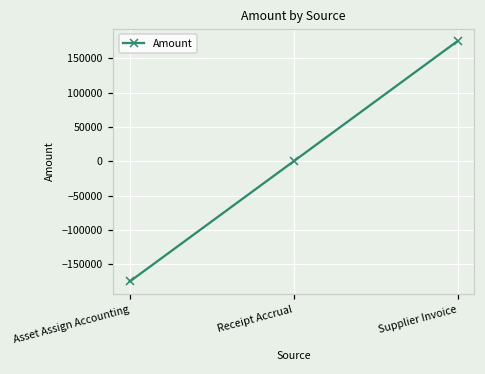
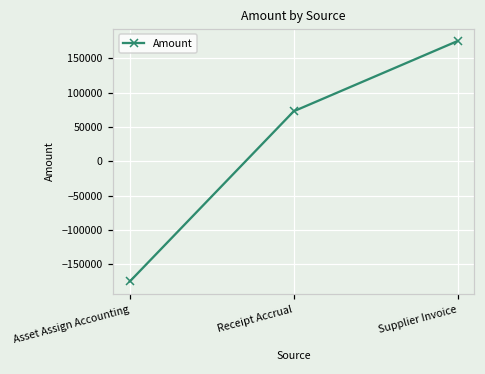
  {
    "Asset Assign Accounting": -180000,
-   "Receipt Accrual": 0,
+   "Receipt Accrual": 70000,
    "Supplier Invoice": 180000
  }
